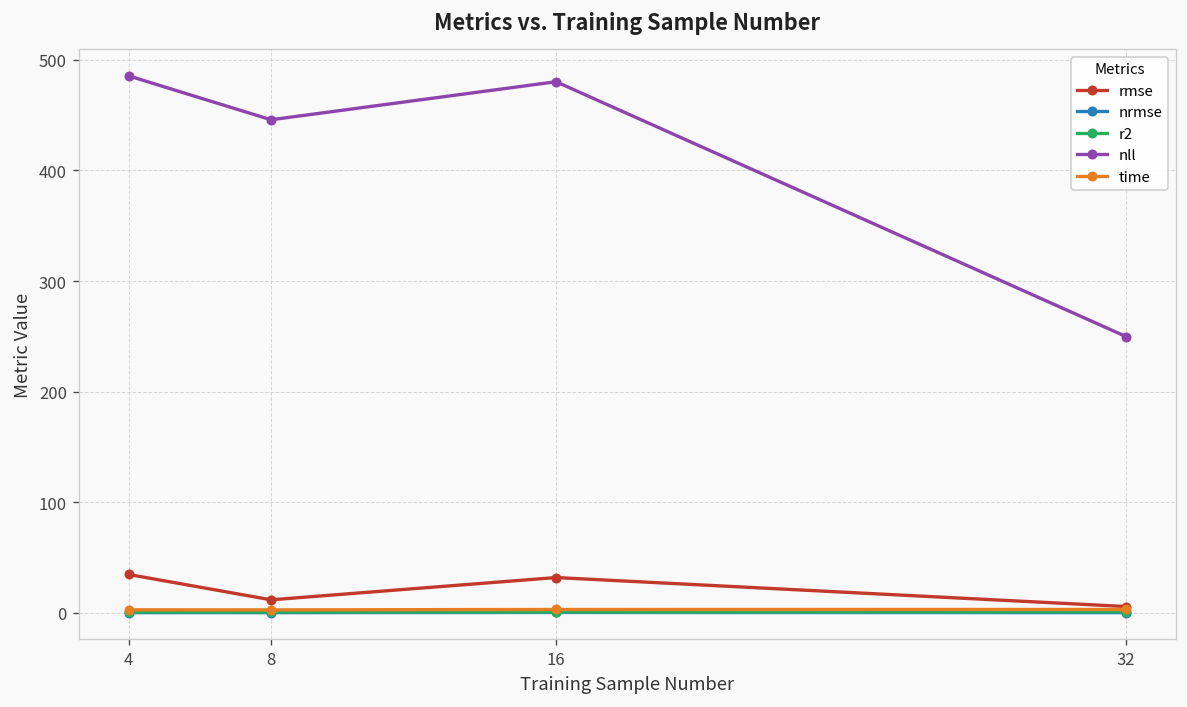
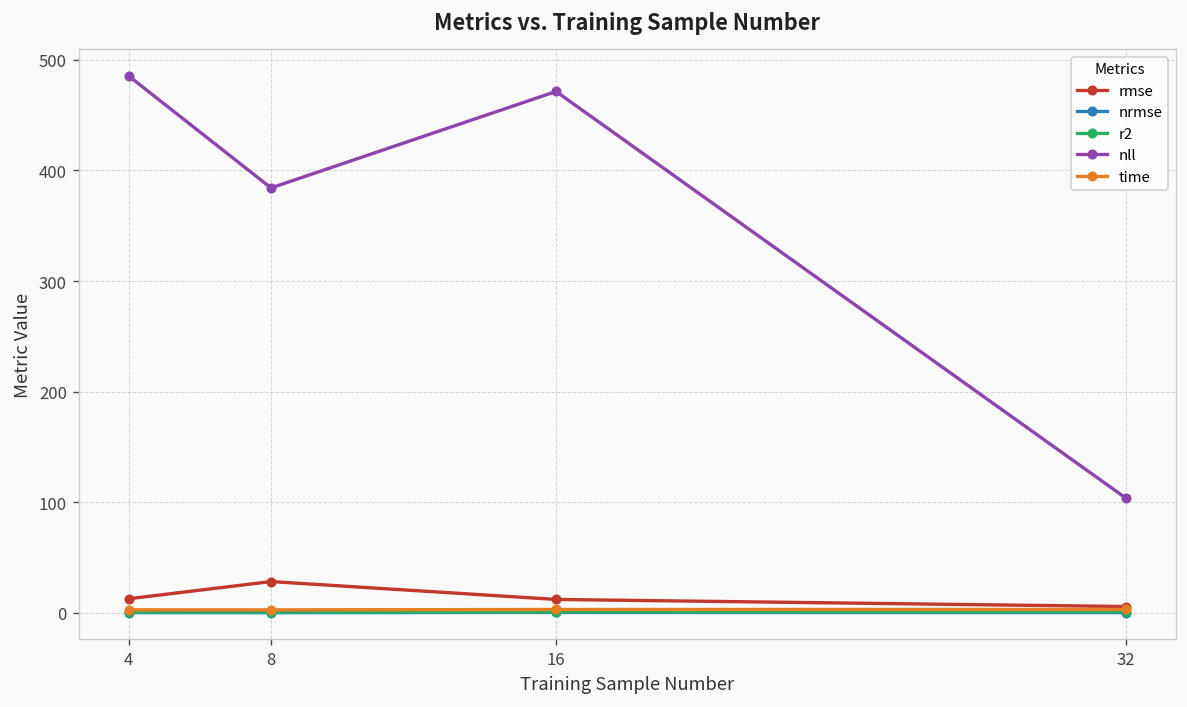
  {
    "rmse": {
-     "4": 30,
-     "8": 10,
-     "16": 30
+     "4": 10,
+     "8": 30,
+     "16": 10
    },
    "r2": {
      "32": 0
    },
    "nll": {
      "4": 490,
-     "8": 450,
-     "16": 480,
-     "32": 250
+     "8": 380,
+     "16": 470,
+     "32": 100
    }
  }
